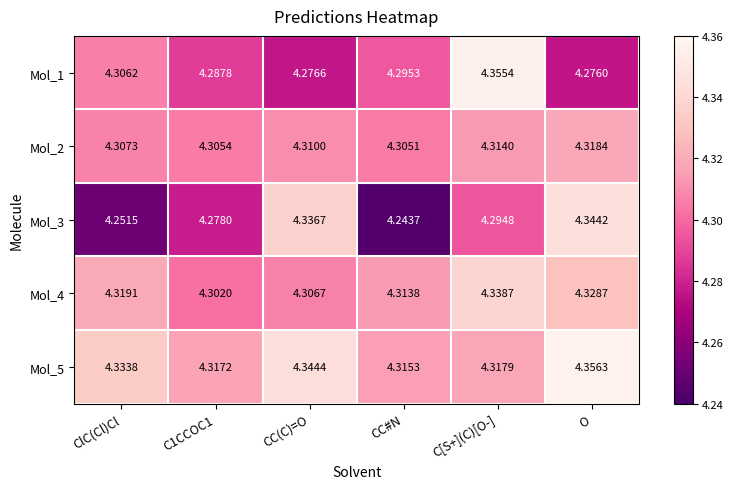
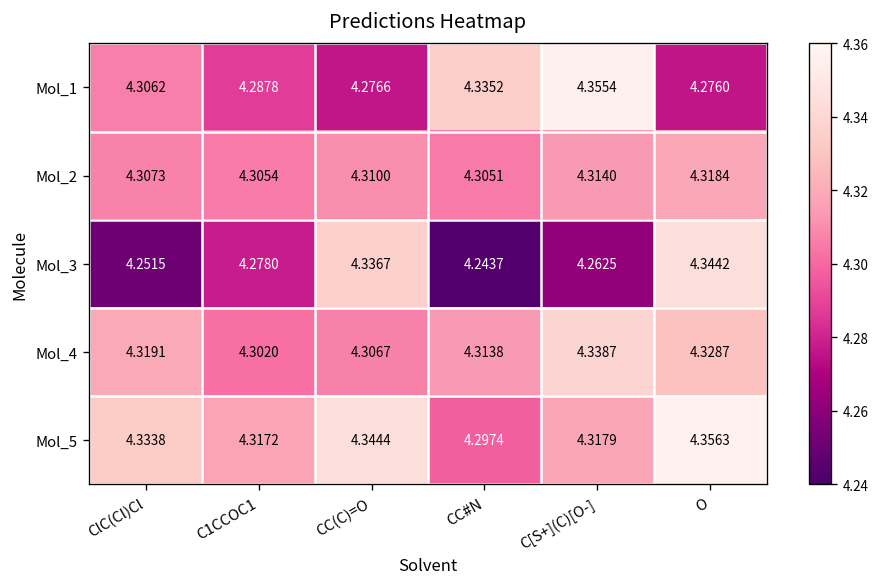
  {
    "Mol_1": {
      "ClC(Cl)Cl": 4.3062,
      "C1CCOC1": 4.2878,
      "CC(C)=O": 4.2766,
-     "CC#N": 4.2953,
+     "CC#N": 4.3352,
      "C[S+](C)[O-]": 4.3554,
      "O": 4.2760
    },
    "Mol_2": {
      "ClC(Cl)Cl": 4.3073,
      "C1CCOC1": 4.3054,
      "CC(C)=O": 4.3100,
      "CC#N": 4.3051,
      "C[S+](C)[O-]": 4.3140,
      "O": 4.3184
    },
    "Mol_3": {
      "ClC(Cl)Cl": 4.2515,
      "C1CCOC1": 4.2780,
      "CC(C)=O": 4.3367,
      "CC#N": 4.2437,
-     "C[S+](C)[O-]": 4.2948,
+     "C[S+](C)[O-]": 4.2625,
      "O": 4.3442
    },
    "Mol_4": {
      "ClC(Cl)Cl": 4.3191,
      "C1CCOC1": 4.3020,
      "CC(C)=O": 4.3067,
      "CC#N": 4.3138,
      "C[S+](C)[O-]": 4.3387,
      "O": 4.3287
    },
    "Mol_5": {
      "ClC(Cl)Cl": 4.3338,
      "C1CCOC1": 4.3172,
      "CC(C)=O": 4.3444,
-     "CC#N": 4.3153,
+     "CC#N": 4.2974,
      "C[S+](C)[O-]": 4.3179,
      "O": 4.3563
    }
  }
